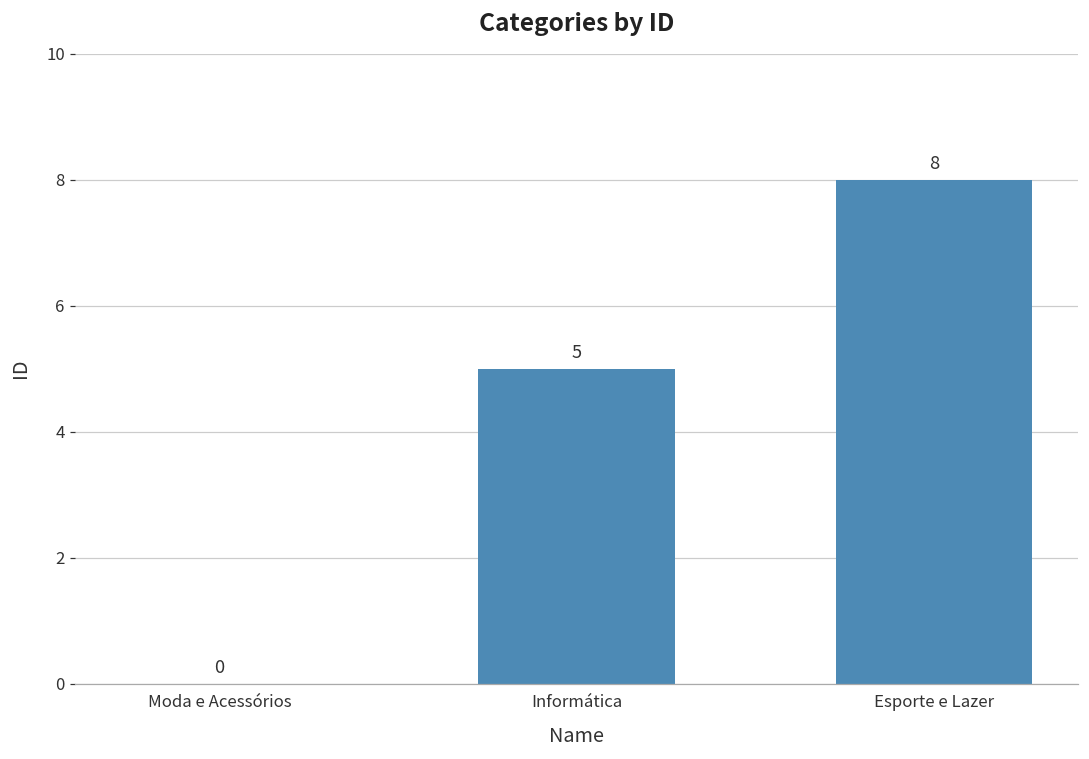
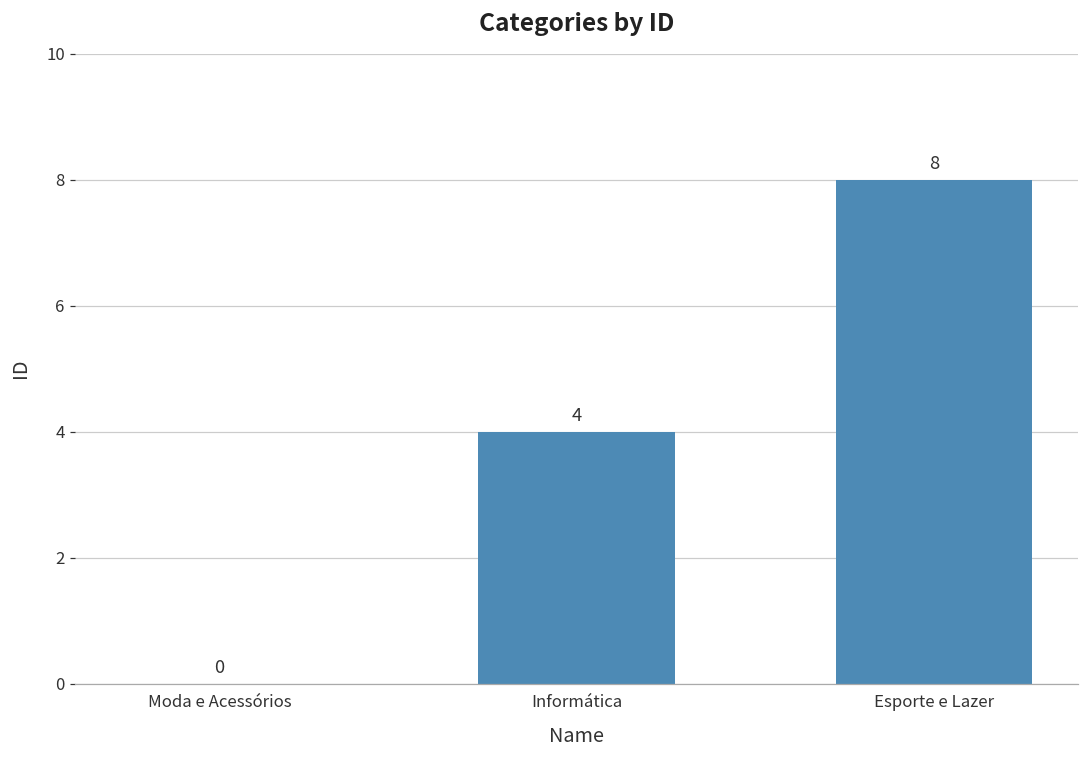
  {
    "Moda e Acessórios": 0,
-   "Informática": 5,
+   "Informática": 4,
    "Esporte e Lazer": 8
  }
